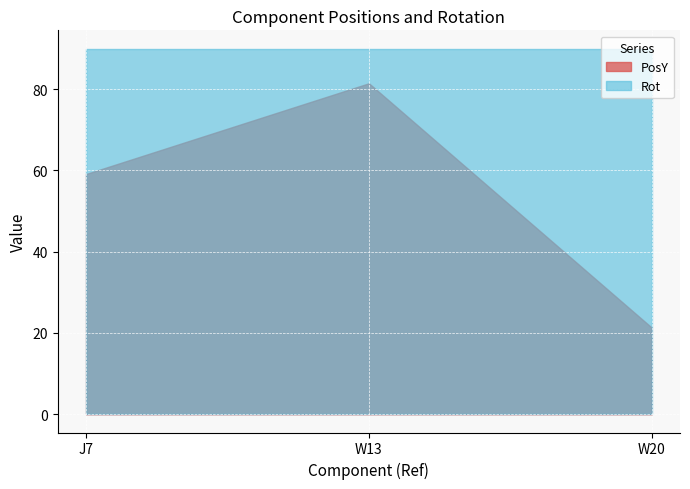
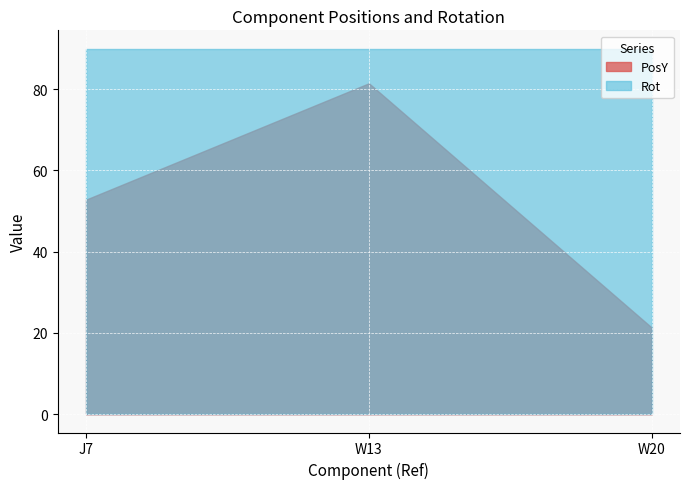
  {
    "PosY": {
-     "J7": 59,
+     "J7": 53,
      "W13": 81,
      "W20": 21
    },
    "Rot": {
      "J7": 90,
      "W13": 90
    }
  }
